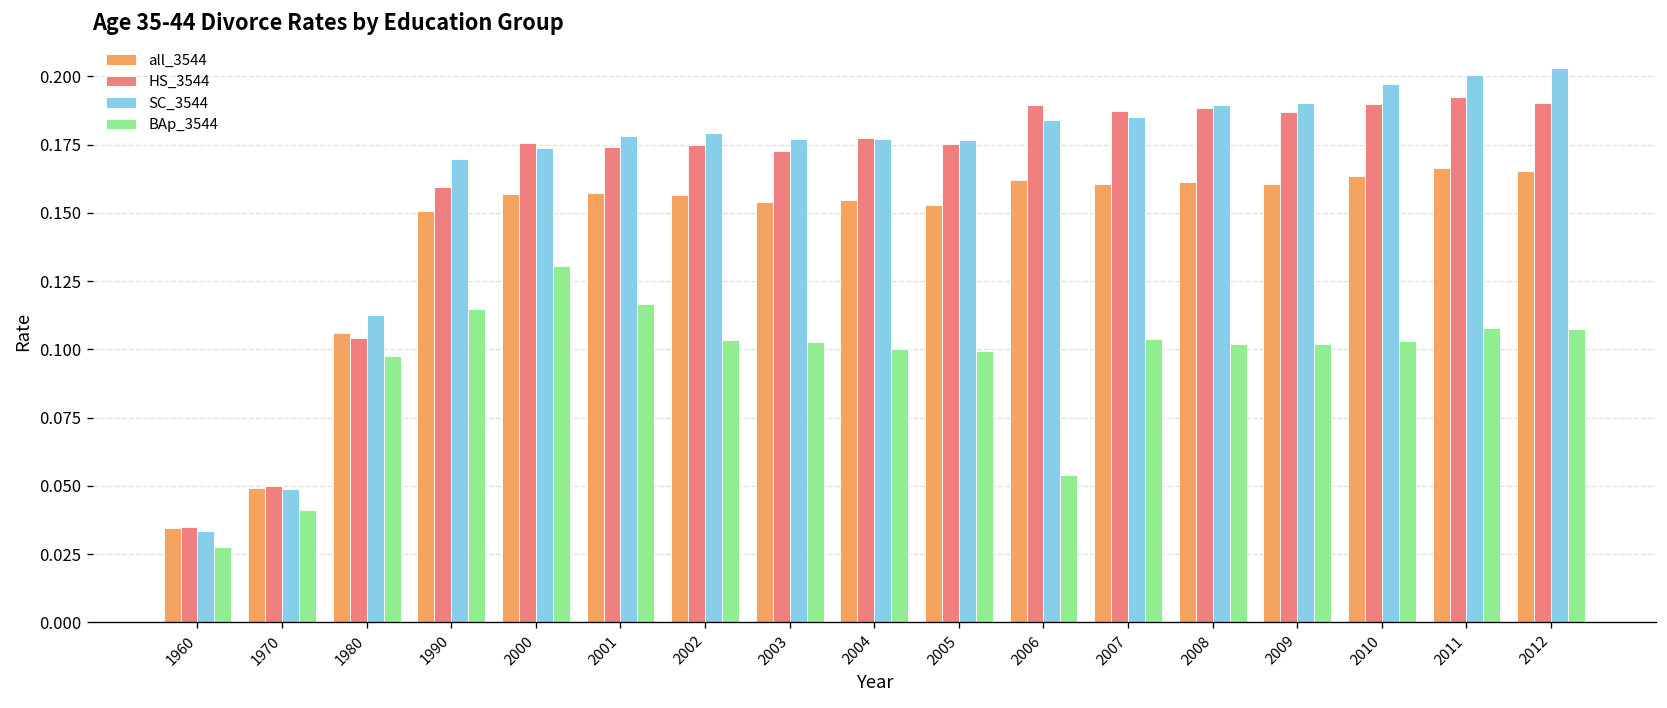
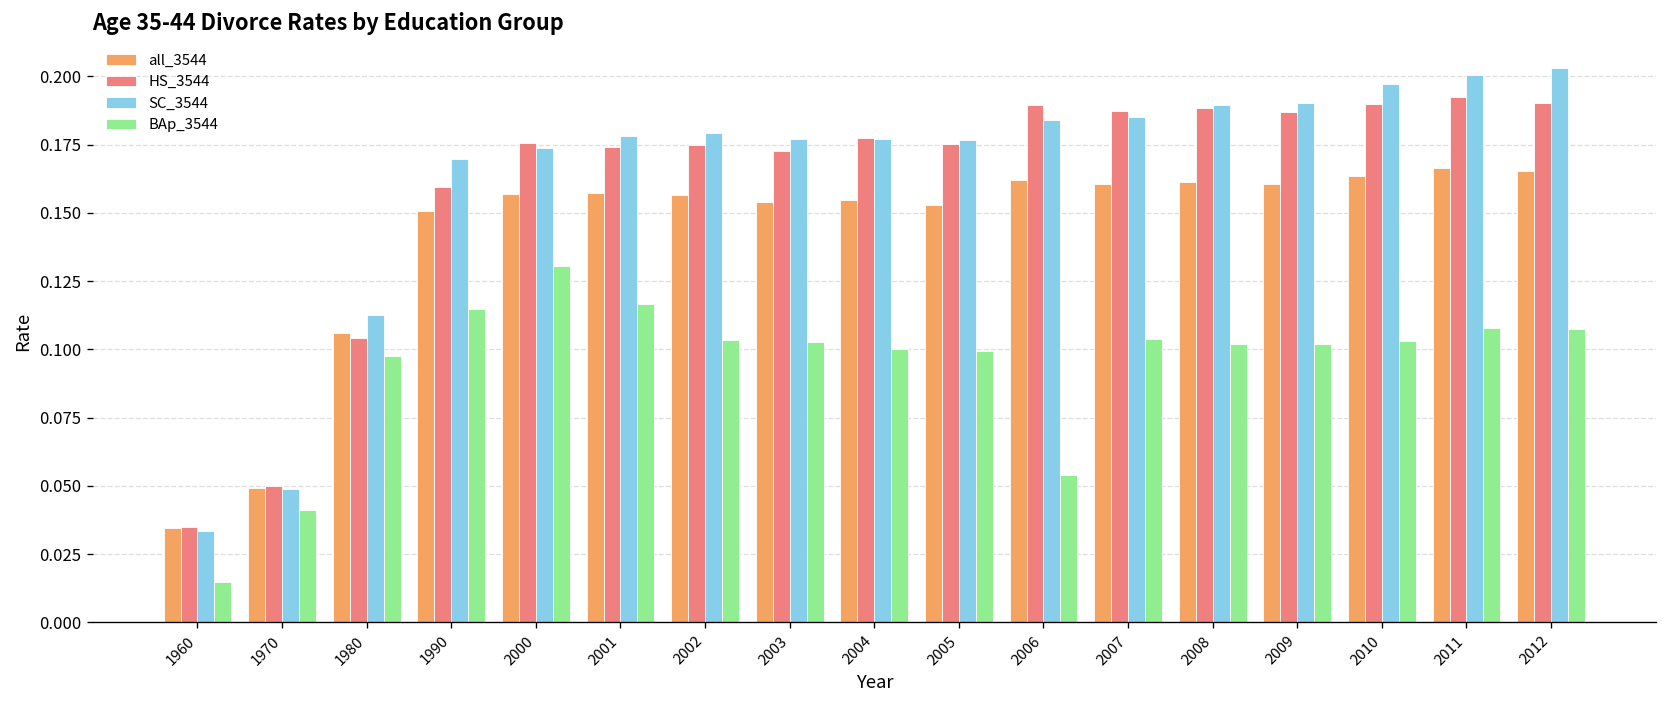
  {
    "SC_3544": {
      "1960": 0.034,
      "1970": 0.049,
      "1980": 0.113,
      "1990": 0.170,
      "2000": 0.174,
      "2001": 0.178,
      "2002": 0.179,
      "2003": 0.177,
      "2004": 0.177,
      "2005": 0.177,
      "2006": 0.184,
      "2007": 0.185,
      "2008": 0.189,
      "2009": 0.190,
      "2010": 0.197,
      "2011": 0.200,
      "2012": 0.203
    },
    "BAp_3544": {
-     "1960": 0.028,
+     "1960": 0.015,
      "1970": 0.041,
      "1980": 0.098,
      "1990": 0.115,
      "2000": 0.130,
      "2001": 0.117,
      "2002": 0.103,
      "2003": 0.103,
      "2004": 0.100,
      "2005": 0.099,
      "2006": 0.054,
      "2007": 0.104,
      "2008": 0.102,
      "2009": 0.102,
      "2010": 0.103,
      "2011": 0.108,
      "2012": 0.107
    }
  }
